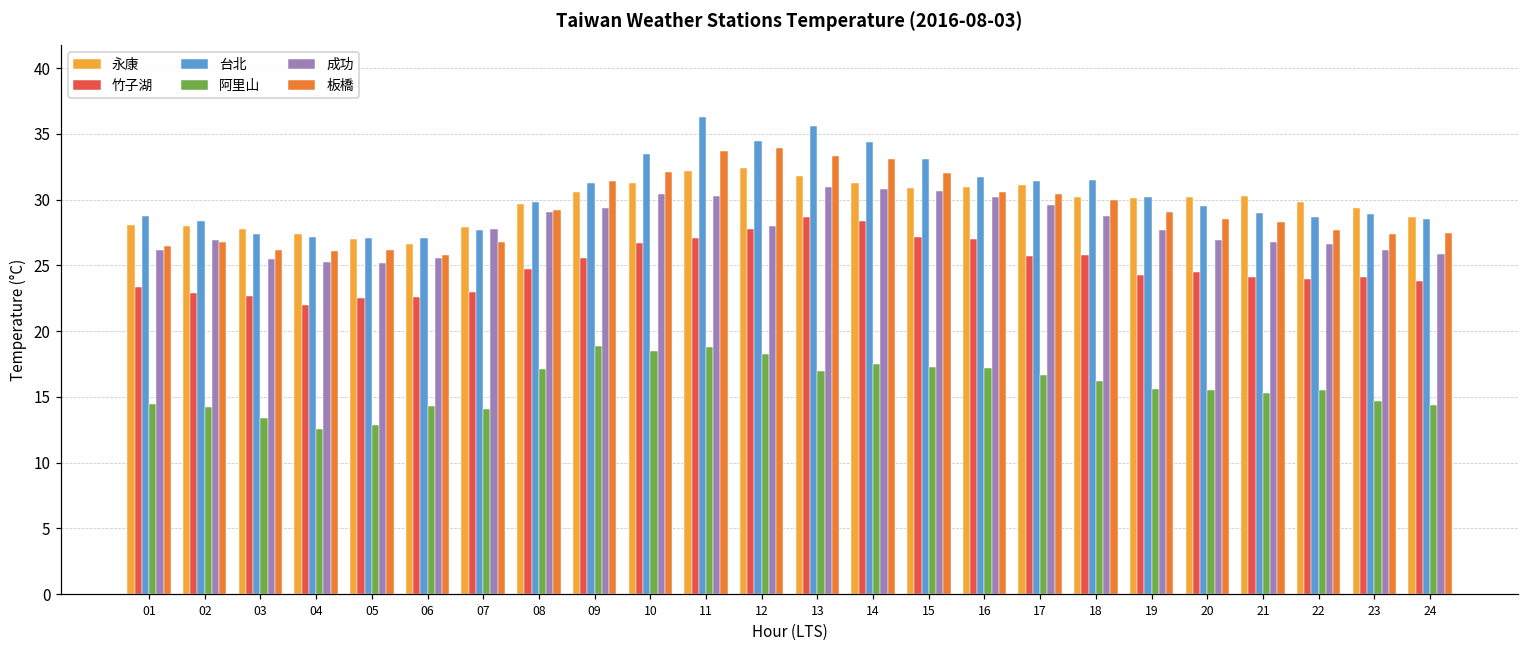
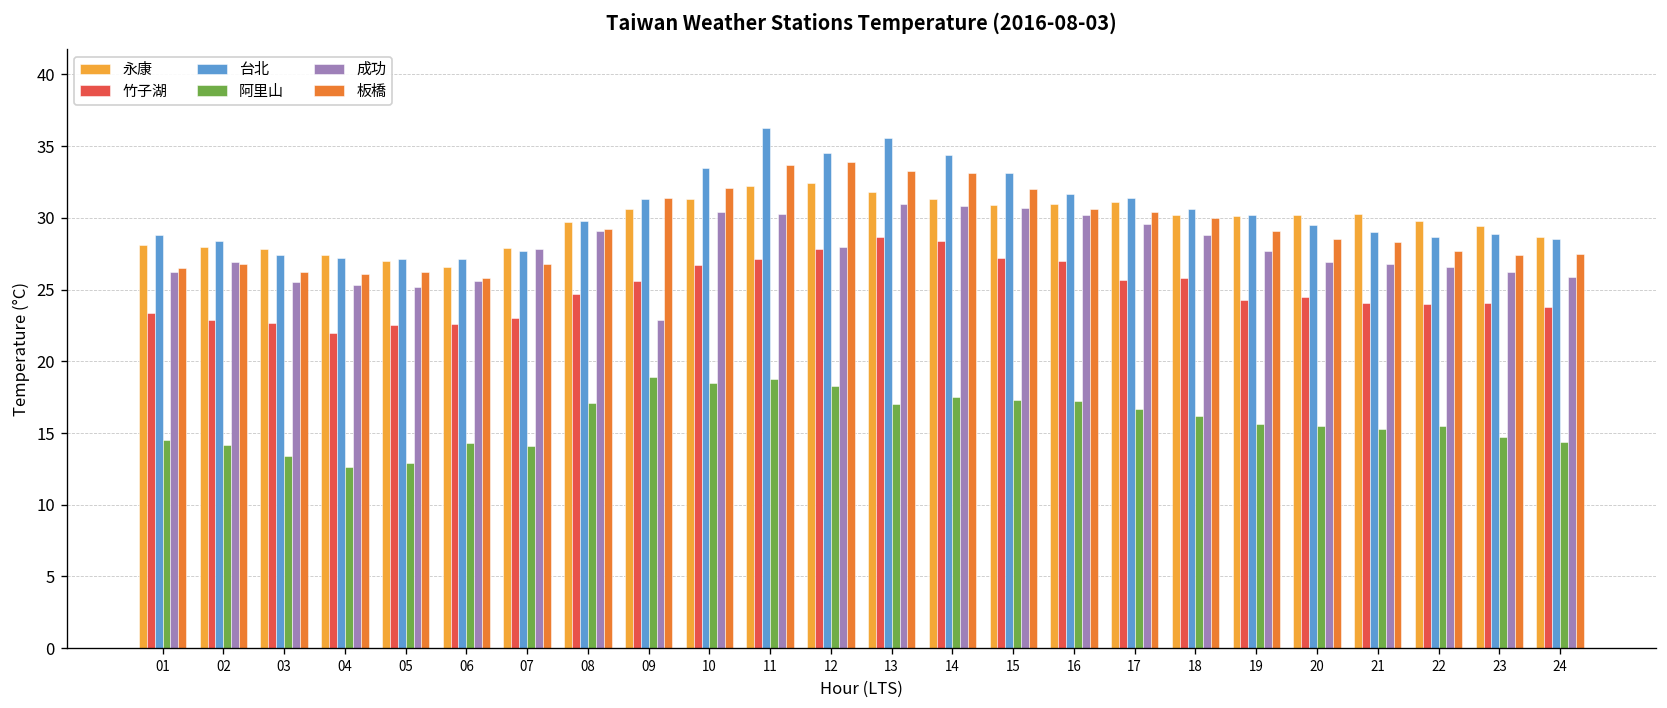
  {
    "台北": {
      "01": 28.8,
      "02": 28.4,
      "03": 27.4,
      "04": 27.2,
      "05": 27.1,
      "06": 27.1,
      "07": 27.7,
      "08": 29.8,
      "09": 31.3,
      "10": 33.5,
      "11": 36.3,
      "12": 34.5,
      "13": 35.6,
      "14": 34.4,
      "15": 33.1,
      "16": 31.7,
      "17": 31.4,
-     "18": 31.5,
+     "18": 30.6,
      "19": 30.2,
      "20": 29.5,
      "21": 29.0,
      "22": 28.7,
      "23": 28.9,
      "24": 28.5
    },
    "阿里山": {
      "01": 14.5,
      "02": 14.2,
      "03": 13.4,
      "04": 12.6,
      "05": 12.9,
      "06": 14.3,
      "07": 14.1,
      "08": 17.1,
      "09": 18.9,
      "10": 18.5,
      "11": 18.8,
      "12": 18.3,
      "13": 17.0,
      "14": 17.5,
      "15": 17.3,
      "16": 17.2,
      "17": 16.7,
      "18": 16.2,
      "19": 15.6,
      "20": 15.5,
      "21": 15.3,
      "22": 15.5,
      "23": 14.7,
      "24": 14.4
    },
    "成功": {
      "01": 26.2,
      "02": 26.9,
      "03": 25.5,
      "04": 25.3,
      "05": 25.2,
      "06": 25.6,
      "07": 27.8,
      "08": 29.1,
-     "09": 29.4,
+     "09": 22.9,
      "10": 30.4,
      "11": 30.3,
      "12": 28.0,
      "13": 31.0,
      "14": 30.8,
      "15": 30.7,
      "16": 30.2,
      "17": 29.6,
      "18": 28.8,
      "19": 27.7,
      "20": 26.9,
      "21": 26.8,
      "22": 26.6,
      "23": 26.2,
      "24": 25.9
    }
  }
